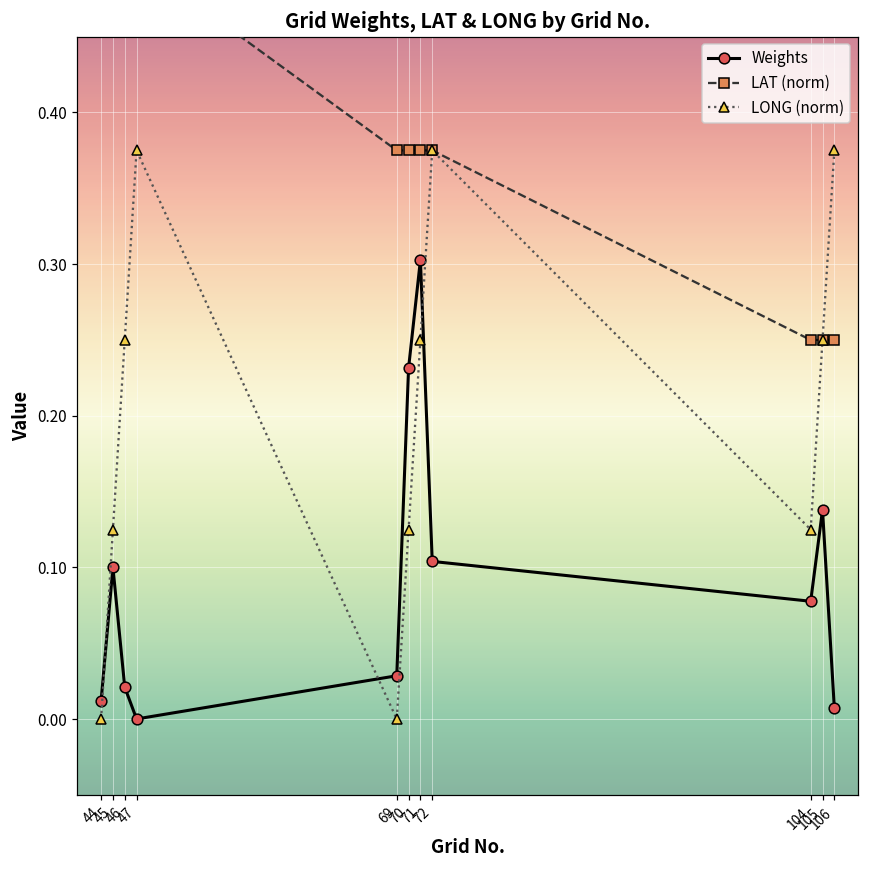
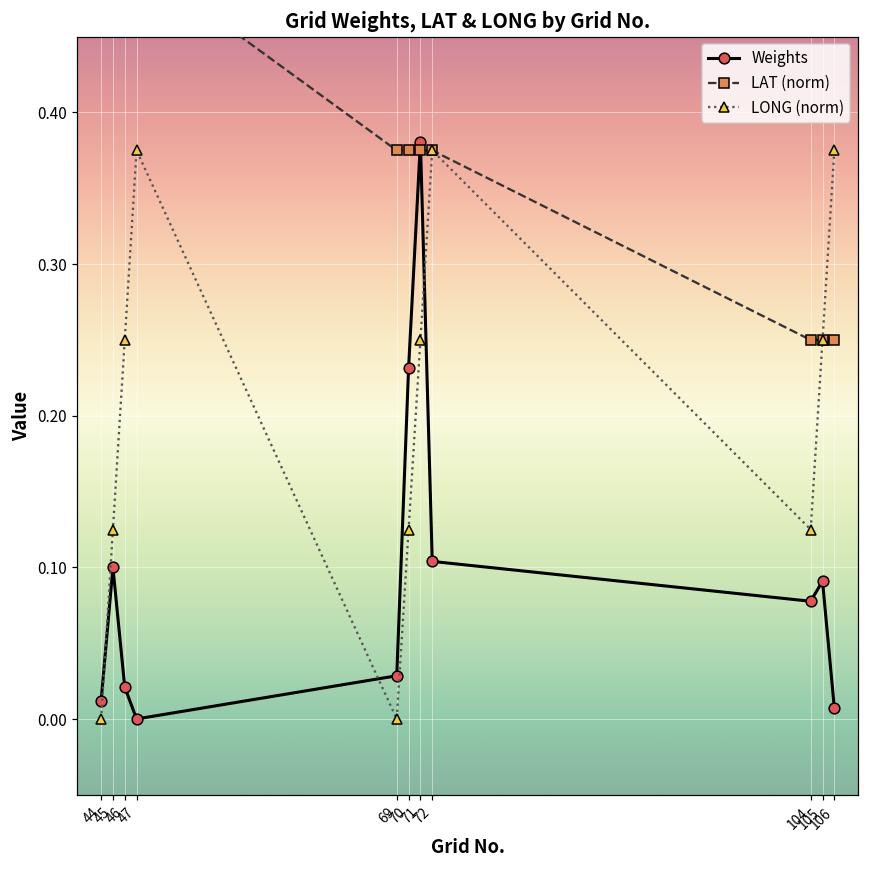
  {
    "Weights": {
      "44": 0.012,
      "45": 0.100,
      "46": 0.021,
      "47": 0.000,
      "69": 0.029,
      "70": 0.232,
-     "71": 0.303,
+     "71": 0.380,
      "72": 0.104,
      "104": 0.078,
-     "105": 0.138,
+     "105": 0.091,
      "106": 0.007
    }
  }
